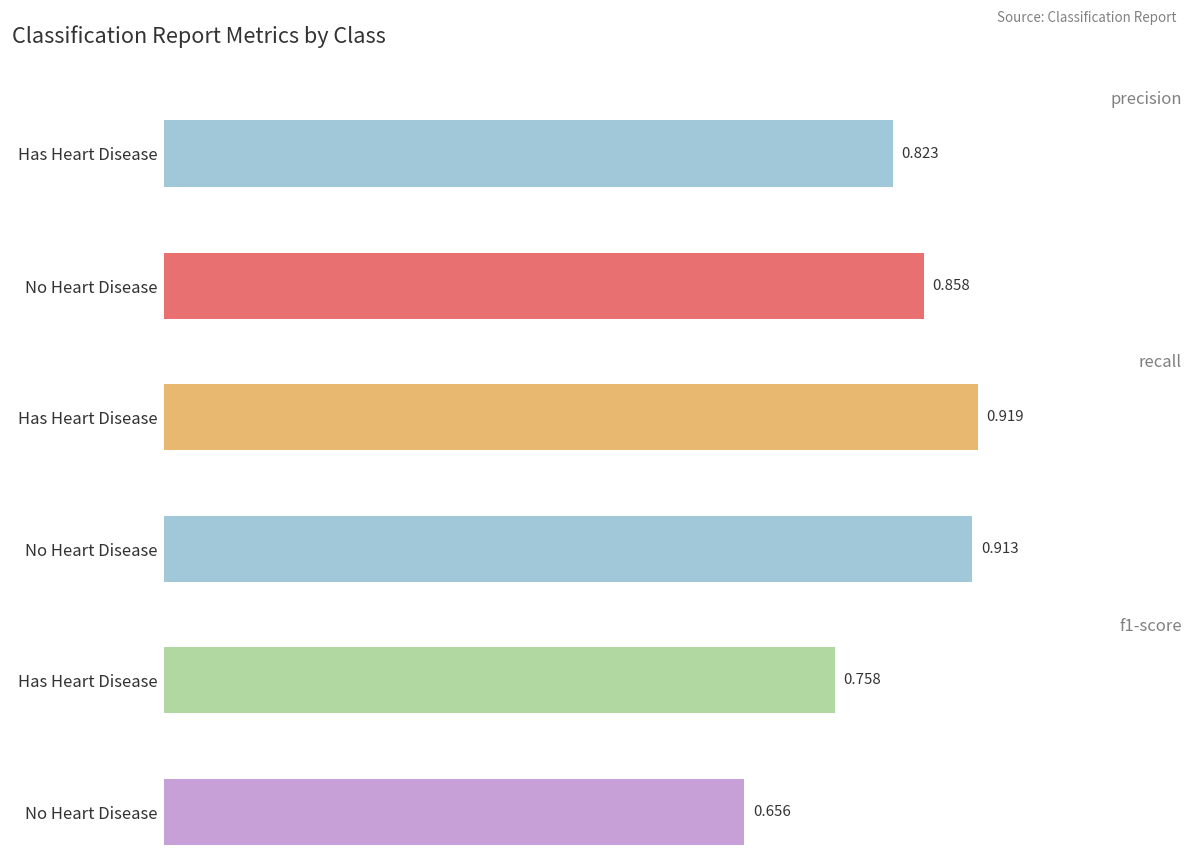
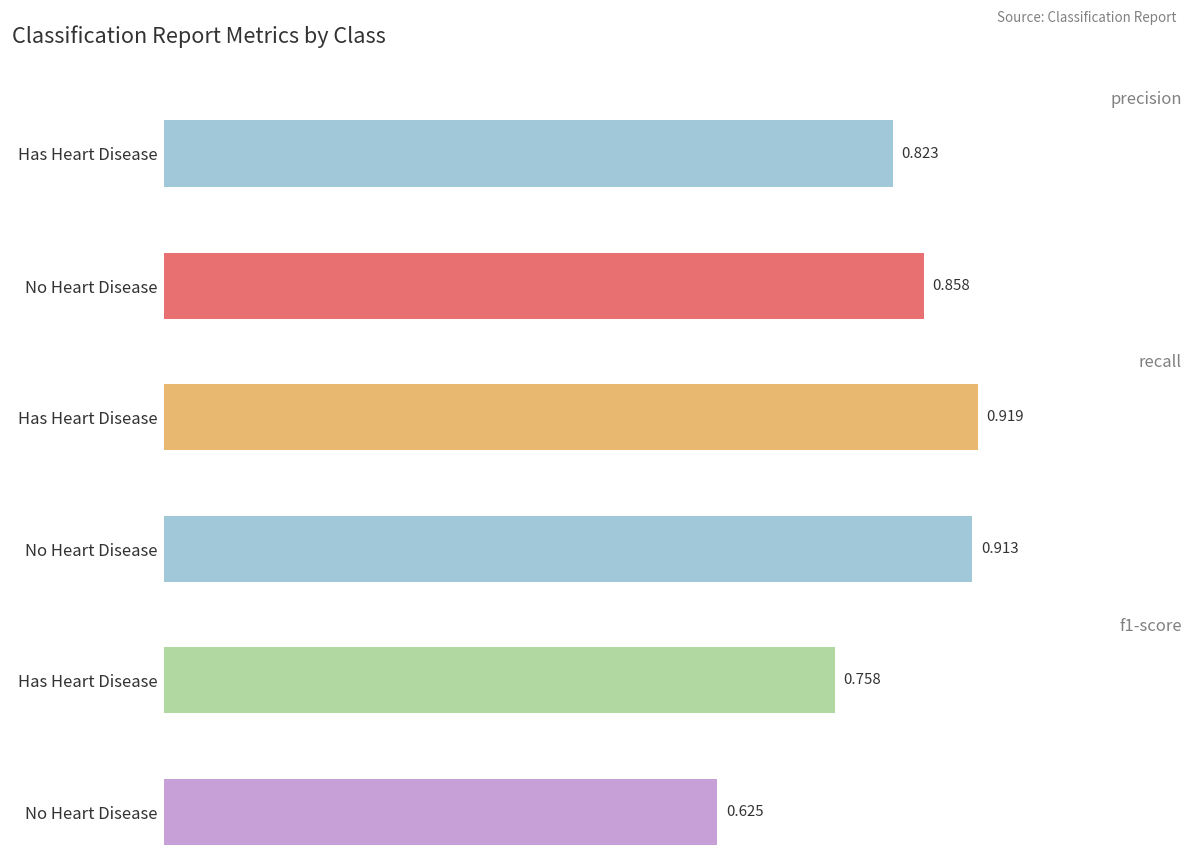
  {
    "precision": {
      "Has Heart Disease": 0.823,
      "No Heart Disease": 0.858
    },
    "recall": {
      "Has Heart Disease": 0.919,
      "No Heart Disease": 0.913
    },
    "f1-score": {
      "Has Heart Disease": 0.758,
-     "No Heart Disease": 0.656
+     "No Heart Disease": 0.625
    }
  }
